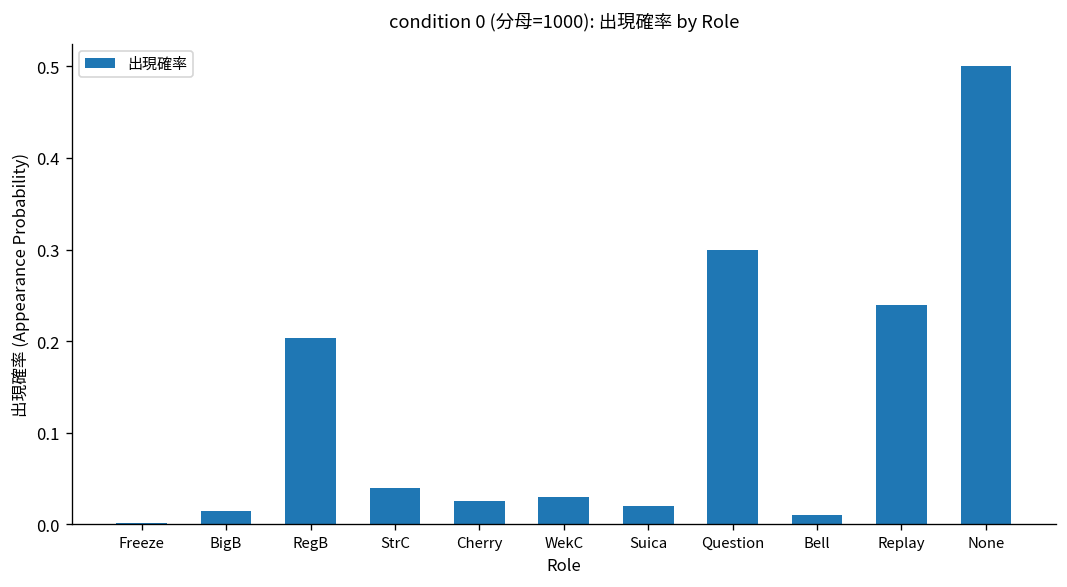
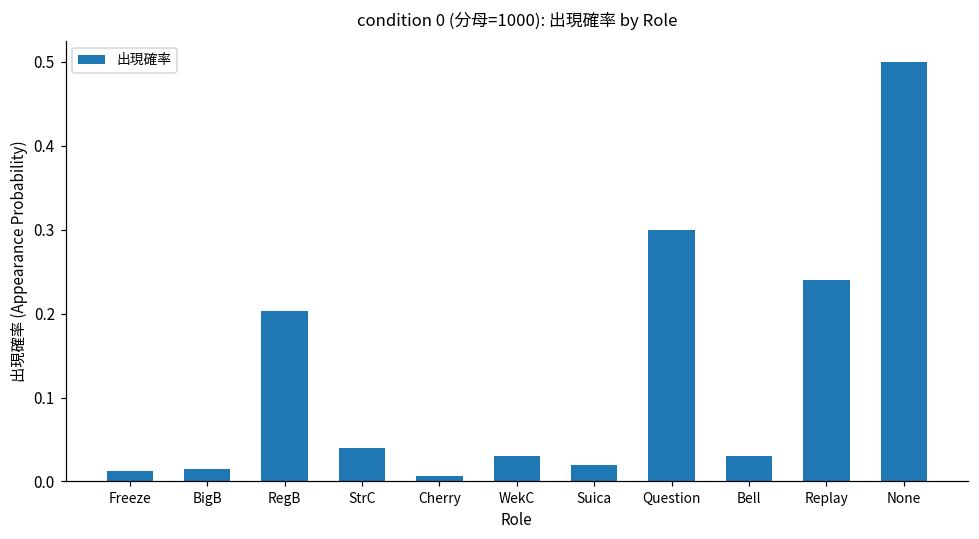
  {
-   "Freeze": 0.00,
+   "Freeze": 0.01,
    "BigB": 0.02,
    "RegB": 0.20,
    "StrC": 0.04,
-   "Cherry": 0.03,
+   "Cherry": 0.01,
    "WekC": 0.03,
    "Suica": 0.02,
    "Question": 0.30,
-   "Bell": 0.01,
+   "Bell": 0.03,
    "Replay": 0.24,
    "None": 0.50
  }
